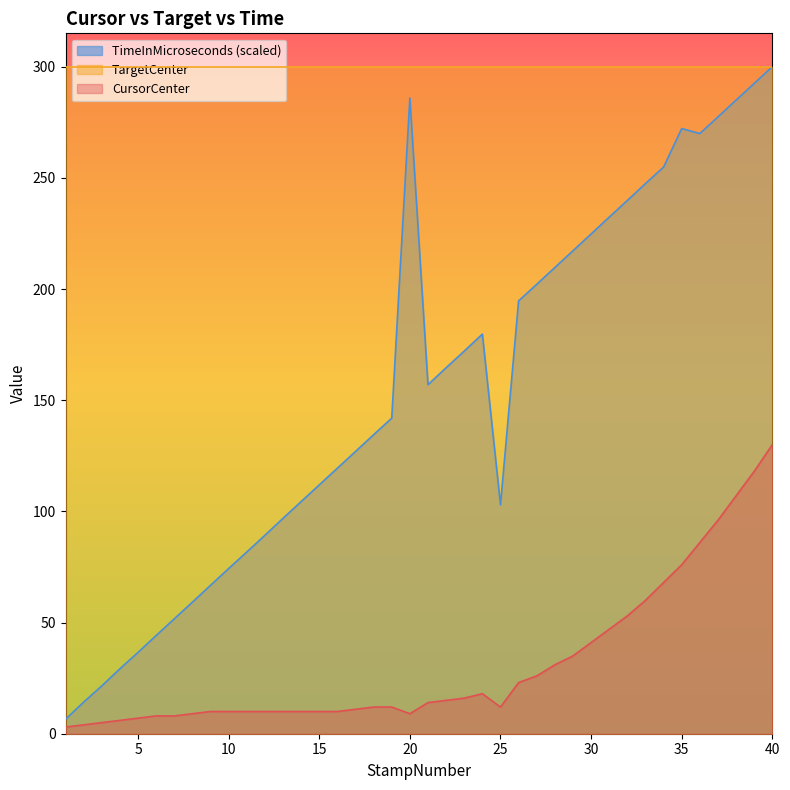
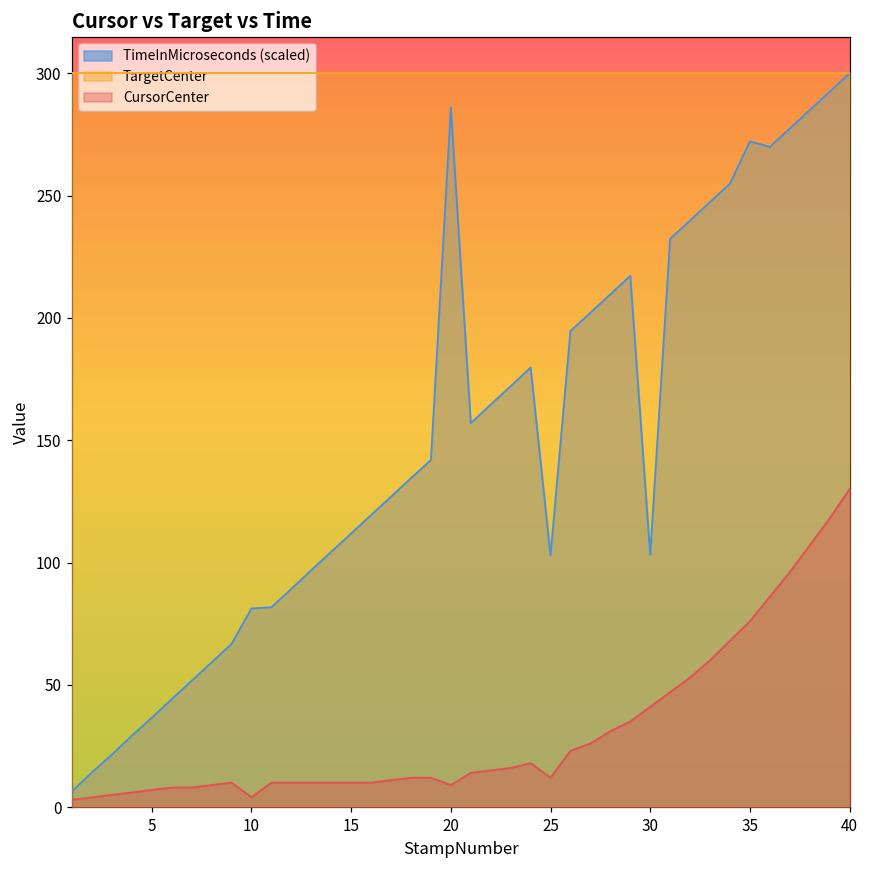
  {
    "TimeInMicroseconds (scaled)": {
      "5": 37,
-     "10": 74,
+     "10": 81,
      "15": 112,
      "20": 286,
      "25": 103,
-     "30": 225,
+     "30": 103,
      "35": 272
    },
    "TargetCenter": {
      "15": 300,
      "20": 300,
      "25": 300,
      "30": 300,
      "35": 300
    },
    "CursorCenter": {
      "5": 7,
-     "10": 10,
+     "10": 4,
      "15": 10,
      "20": 9,
      "25": 12,
      "30": 41,
      "35": 76,
      "40": 130
    }
  }
